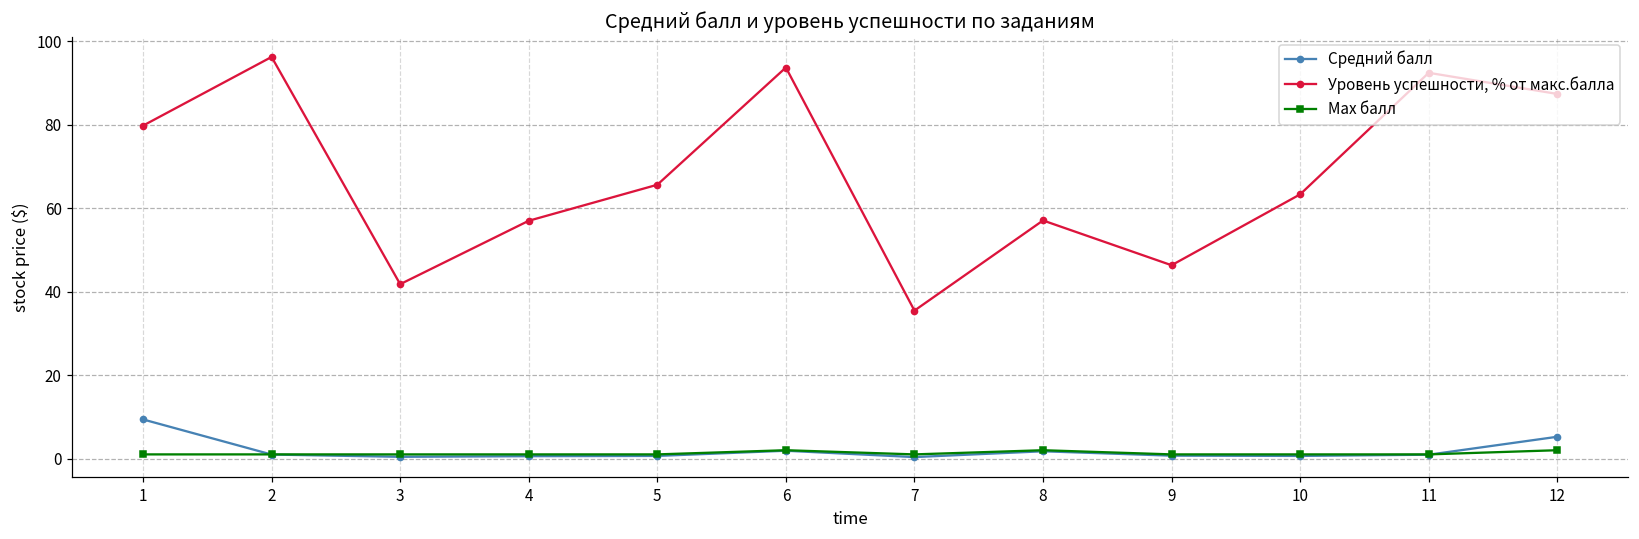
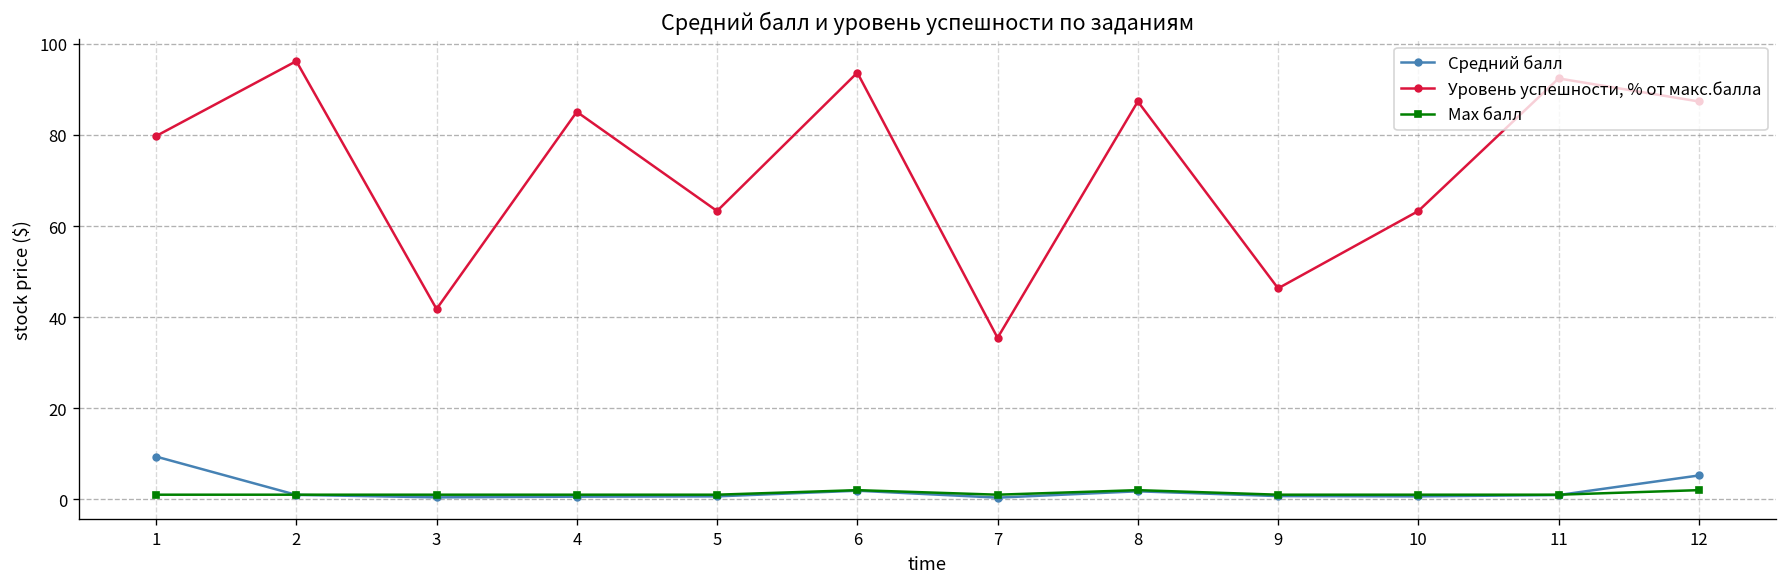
  {
    "Средний балл": {
      "1": 9,
      "12": 5
    },
    "Уровень успешности, % от макс.балла": {
      "1": 80,
      "2": 96,
      "3": 42,
-     "4": 57,
-     "5": 66,
+     "4": 85,
+     "5": 63,
      "6": 94,
      "7": 35,
-     "8": 57,
+     "8": 87,
      "9": 46,
      "10": 63
    },
    "Max балл": {
      "1": 1,
      "12": 2
    }
  }
